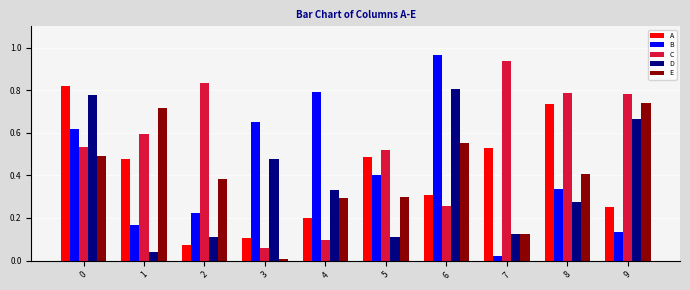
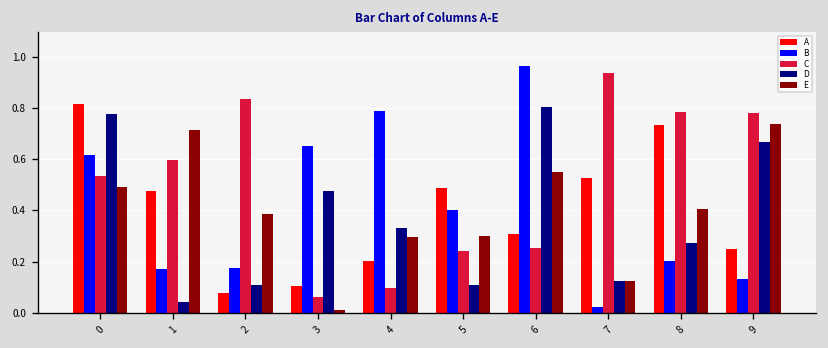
  {
    "A": {
      "0": 0.82,
      "1": 0.48,
      "2": 0.08,
      "3": 0.11,
      "4": 0.20,
      "5": 0.49,
      "6": 0.31,
      "7": 0.53,
      "8": 0.74,
      "9": 0.25
    },
    "B": {
      "0": 0.62,
      "1": 0.17,
-     "2": 0.23,
+     "2": 0.18,
      "3": 0.65,
      "4": 0.79,
      "5": 0.40,
      "6": 0.97,
      "7": 0.02,
-     "8": 0.34,
+     "8": 0.20,
      "9": 0.13
    },
    "C": {
      "0": 0.53,
      "1": 0.60,
      "2": 0.83,
      "3": 0.06,
      "4": 0.10,
-     "5": 0.52,
+     "5": 0.24,
      "6": 0.25,
      "7": 0.94,
      "8": 0.79,
      "9": 0.78
    },
    "D": {
      "0": 0.78,
      "1": 0.04,
      "2": 0.11,
      "3": 0.48,
      "4": 0.33,
      "5": 0.11,
      "6": 0.81,
      "7": 0.12,
      "8": 0.27,
      "9": 0.67
    },
    "E": {
      "0": 0.49,
      "1": 0.72,
      "2": 0.38,
      "4": 0.29,
      "5": 0.30,
      "6": 0.55,
      "7": 0.12,
      "8": 0.41,
      "9": 0.74
    }
  }
